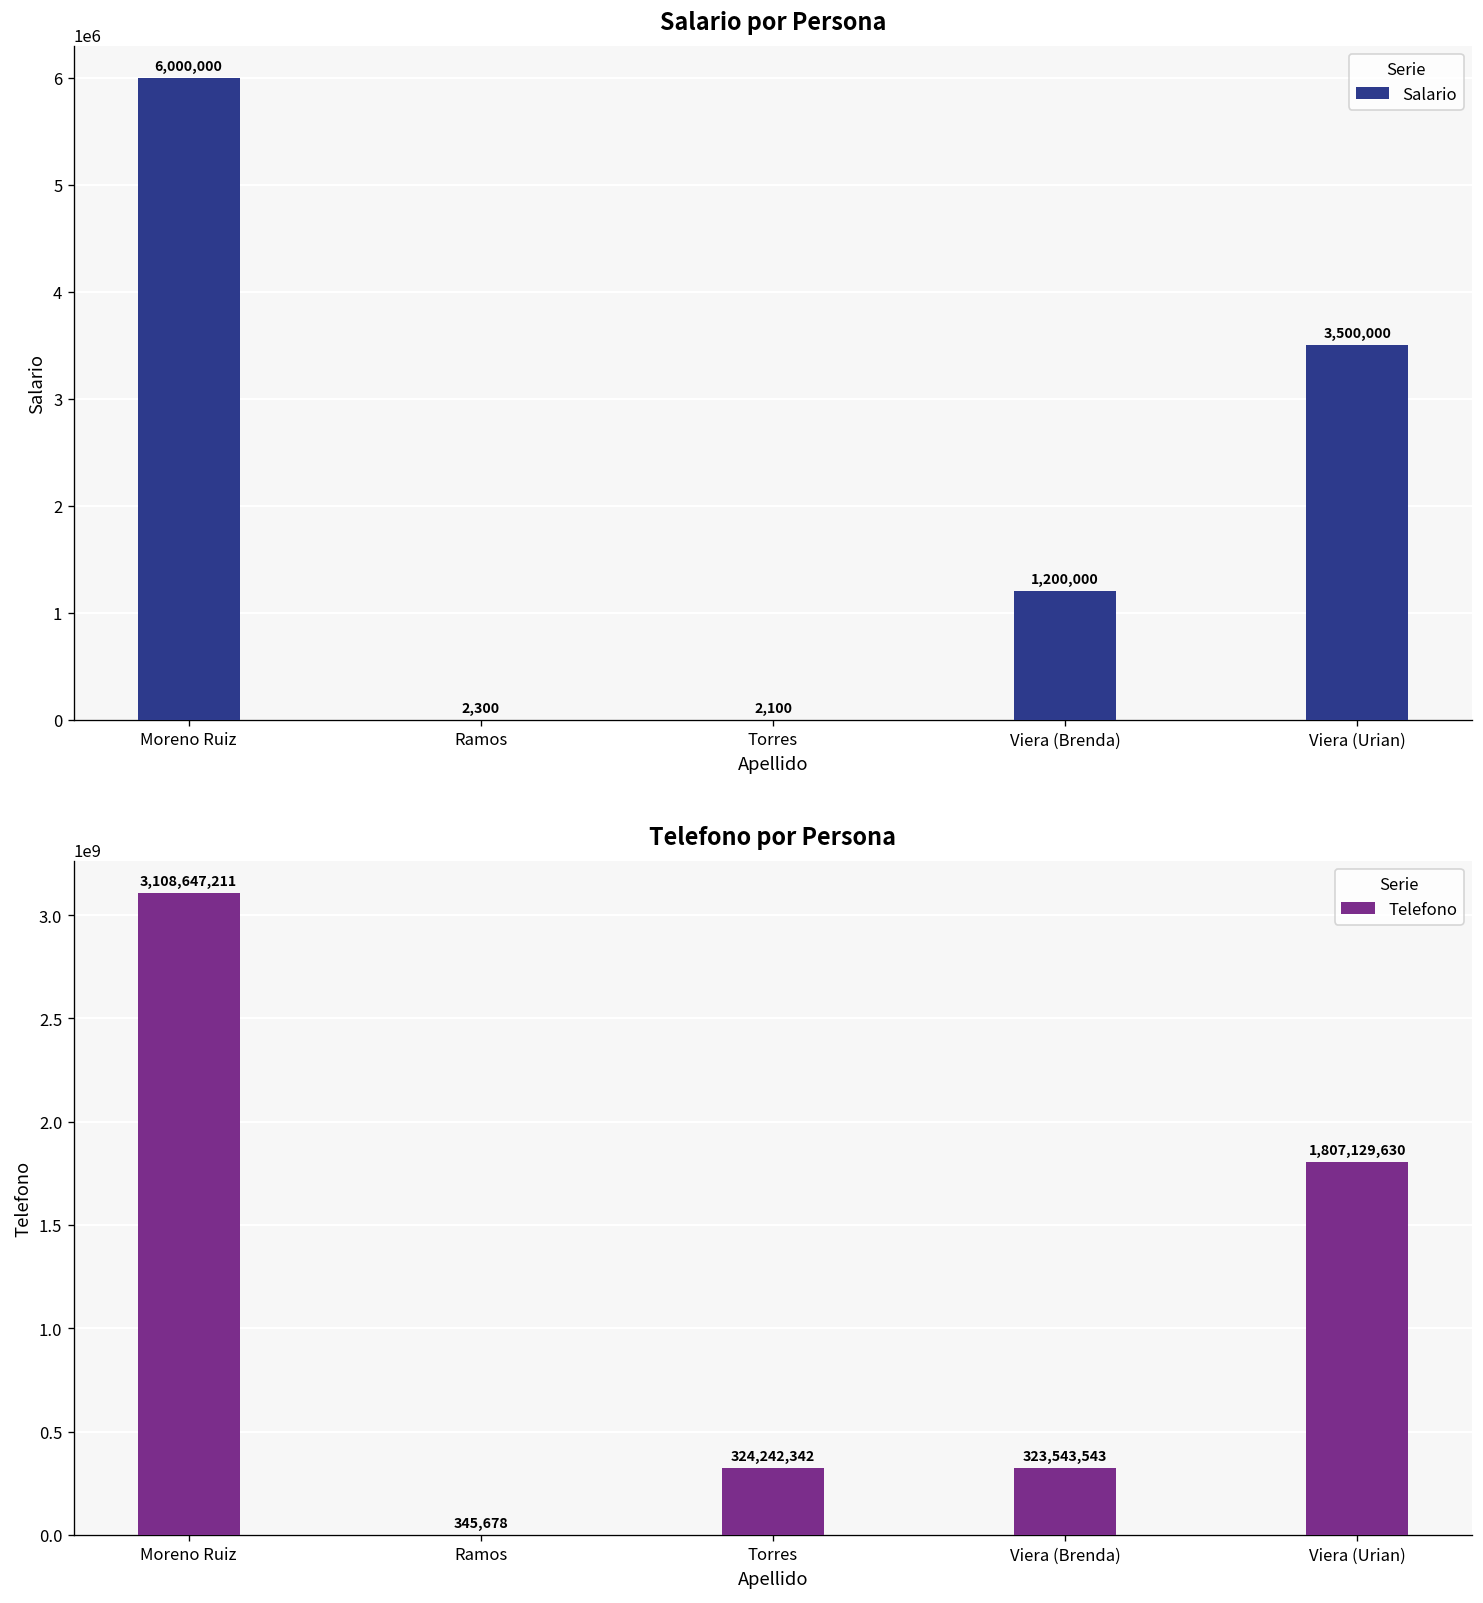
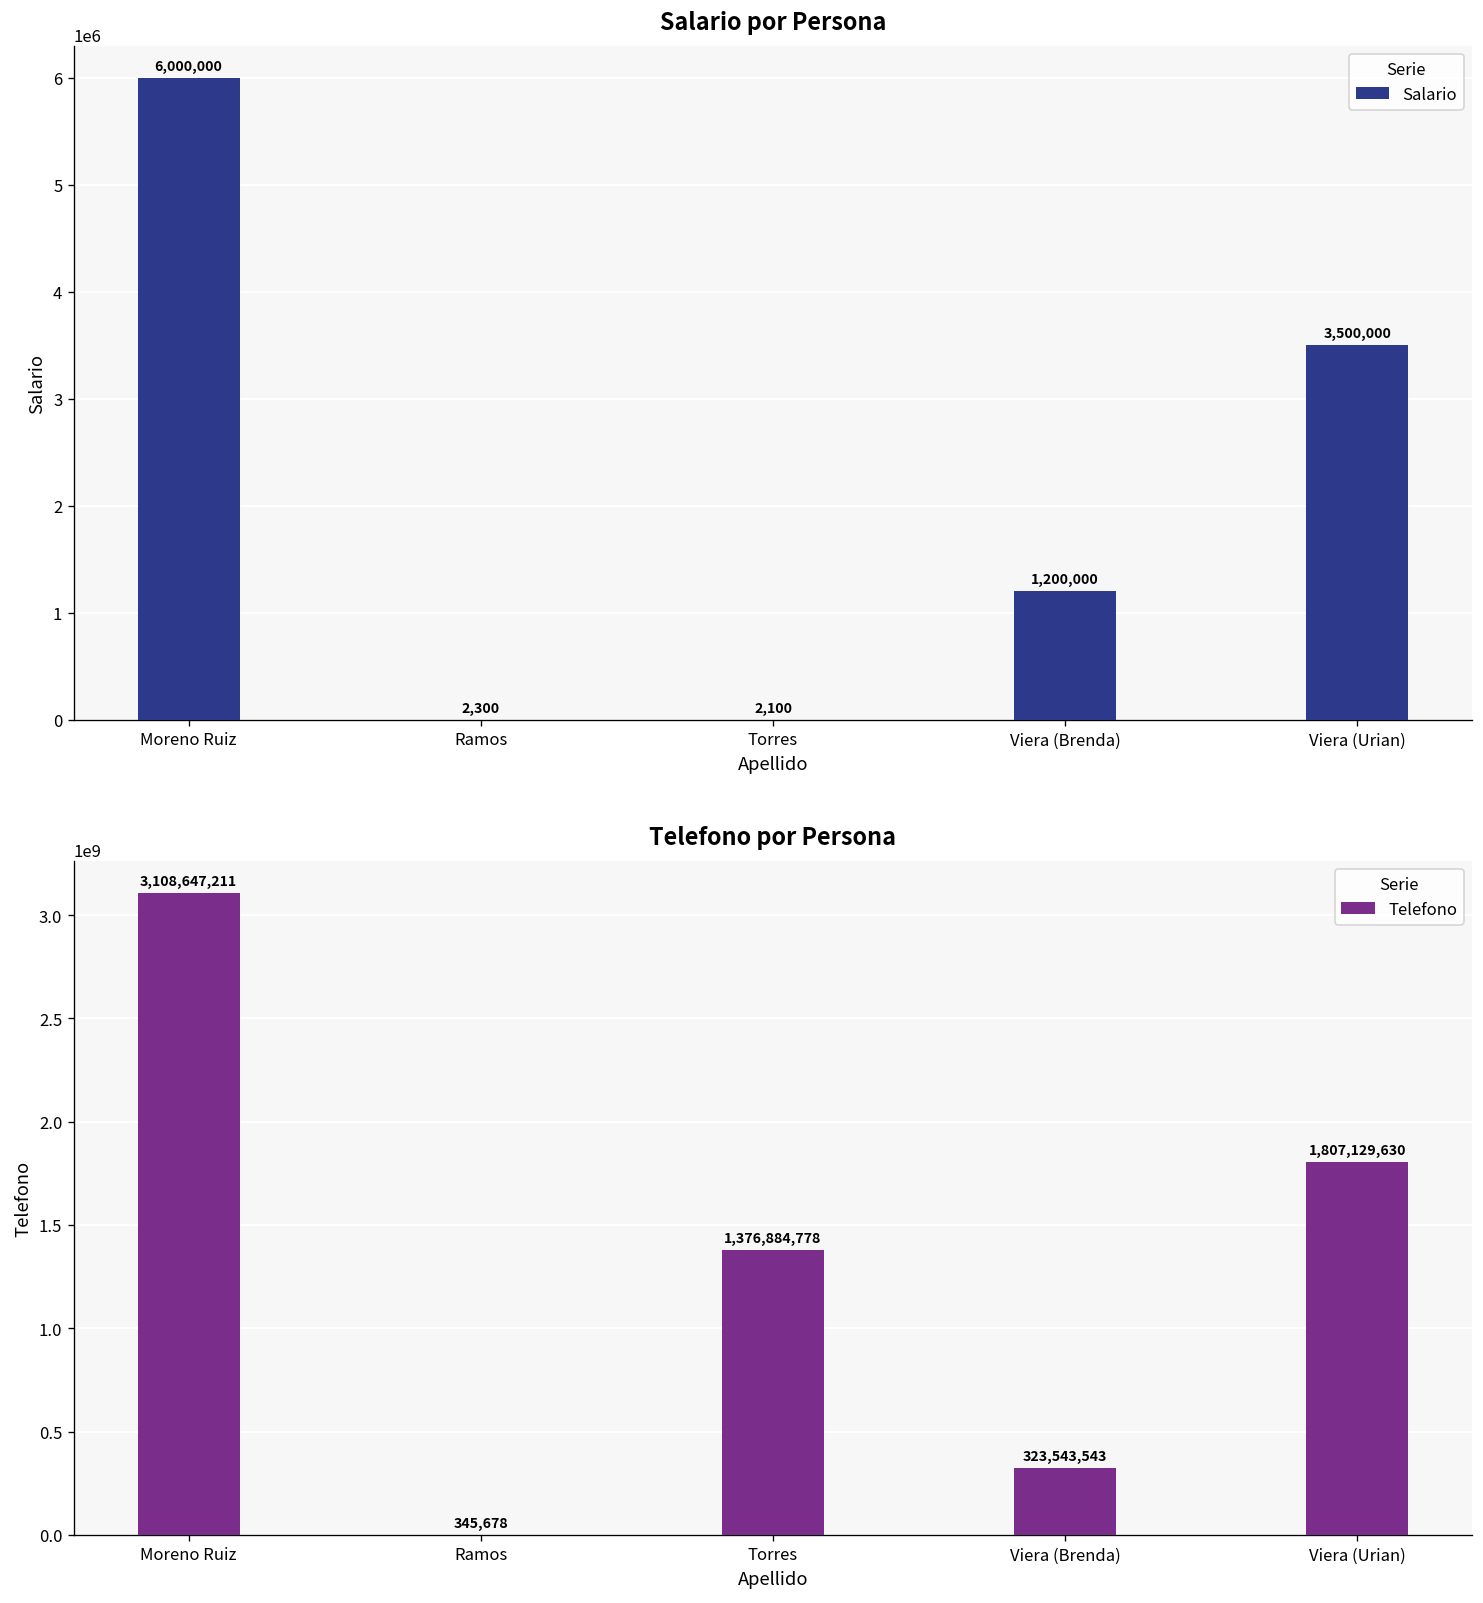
  {
    "Salario por Persona": {
      "Moreno Ruiz": "6,000,000",
      "Ramos": "2,300",
      "Torres": "2,100",
      "Viera (Brenda)": "1,200,000",
      "Viera (Urian)": "3,500,000"
    },
    "Telefono por Persona": {
      "Moreno Ruiz": "3,108,647,211",
      "Ramos": "345,678",
-     "Torres": "324,242,342",
+     "Torres": "1,376,884,778",
      "Viera (Brenda)": "323,543,543",
      "Viera (Urian)": "1,807,129,630"
    }
  }
